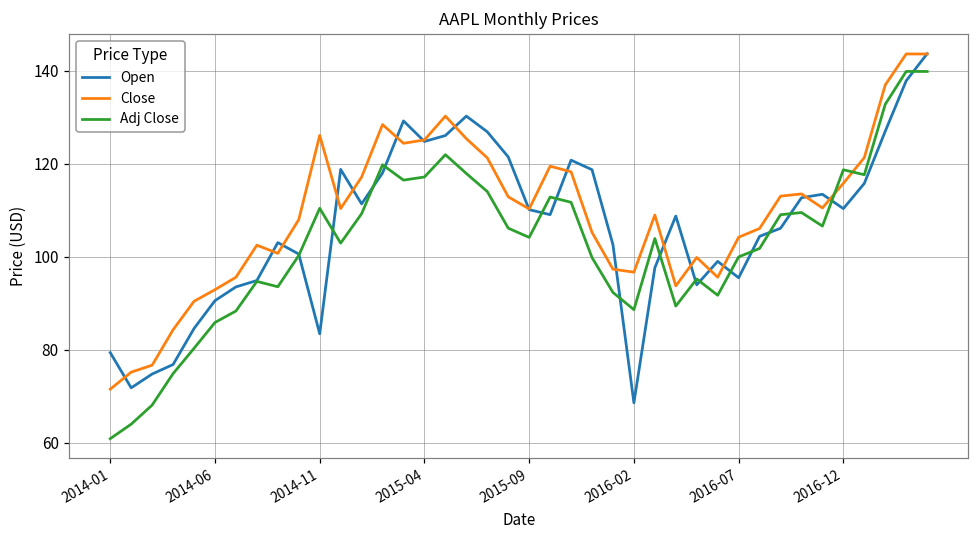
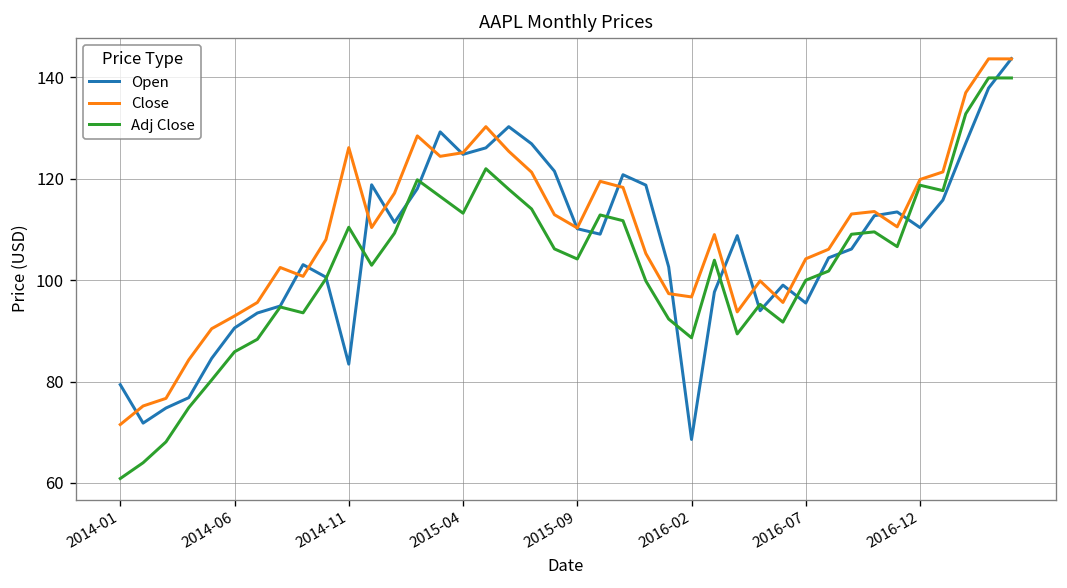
  {
    "Open": {
      "2014-01": 79,
      "2014-06": 91,
      "2014-11": 83,
      "2016-02": 69,
      "2016-07": 95,
      "2016-12": 110
    },
    "Close": {
      "2014-01": 72,
      "2014-06": 93,
      "2014-11": 126,
      "2016-02": 97,
      "2016-07": 104,
-     "2016-12": 116
+     "2016-12": 120
    },
    "Adj Close": {
      "2014-01": 61,
      "2014-06": 86,
      "2014-11": 110,
-     "2015-04": 117,
+     "2015-04": 113,
      "2015-09": 104,
      "2016-02": 89,
      "2016-07": 100,
      "2016-12": 119
    }
  }
